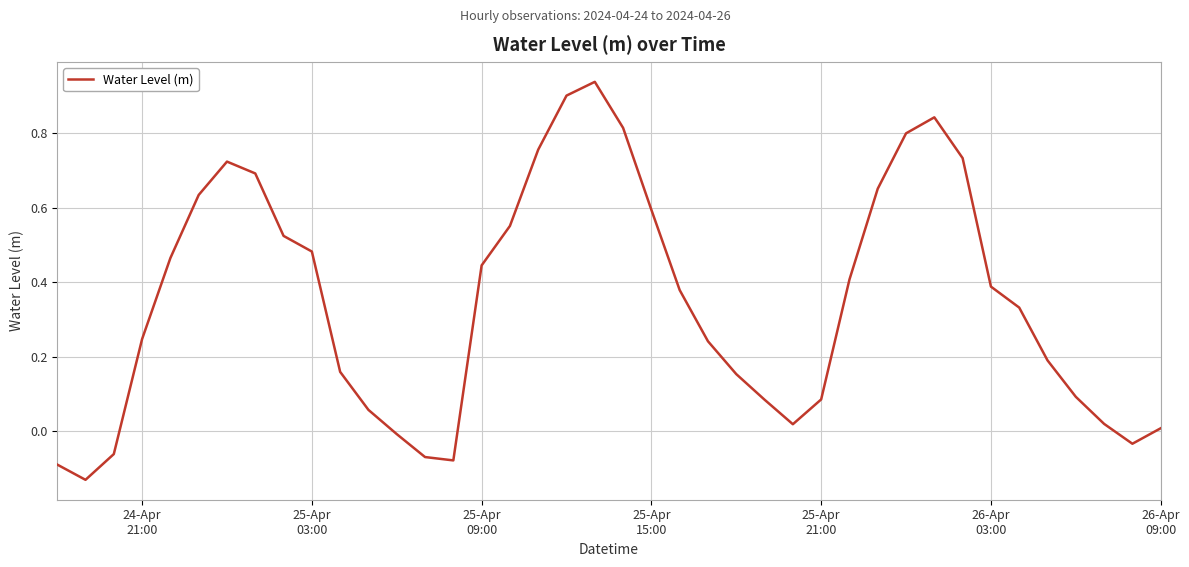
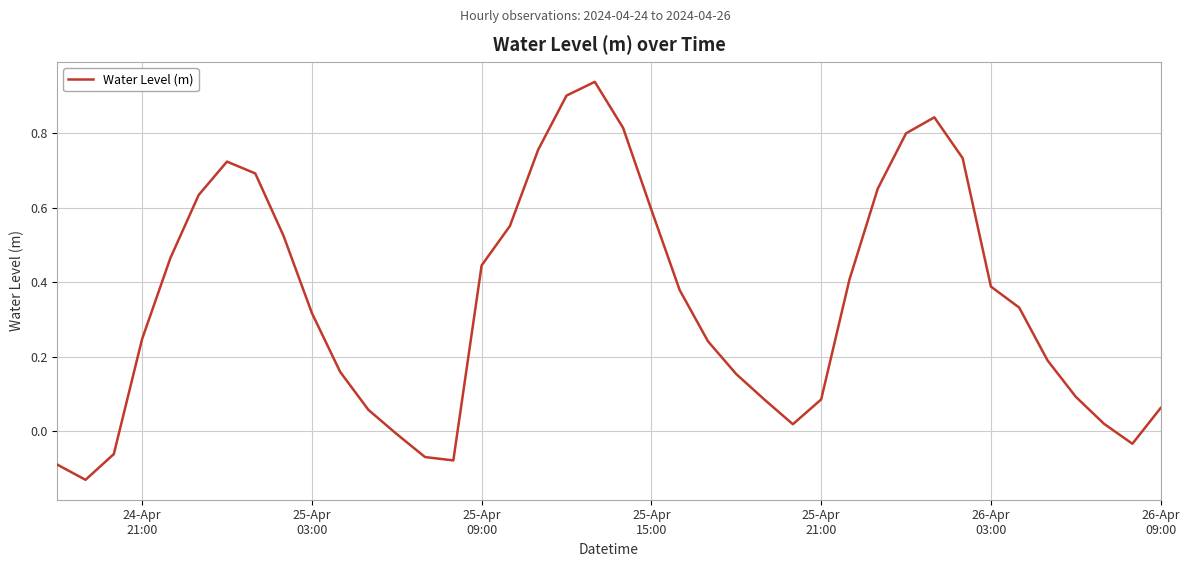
  {
    "24-Apr 21:00": 0.25,
-   "25-Apr 03:00": 0.48,
+   "25-Apr 03:00": 0.32,
    "25-Apr 09:00": 0.45,
    "25-Apr 15:00": 0.59,
    "25-Apr 21:00": 0.09,
    "26-Apr 03:00": 0.39,
-   "26-Apr 09:00": 0.01
+   "26-Apr 09:00": 0.06
  }
